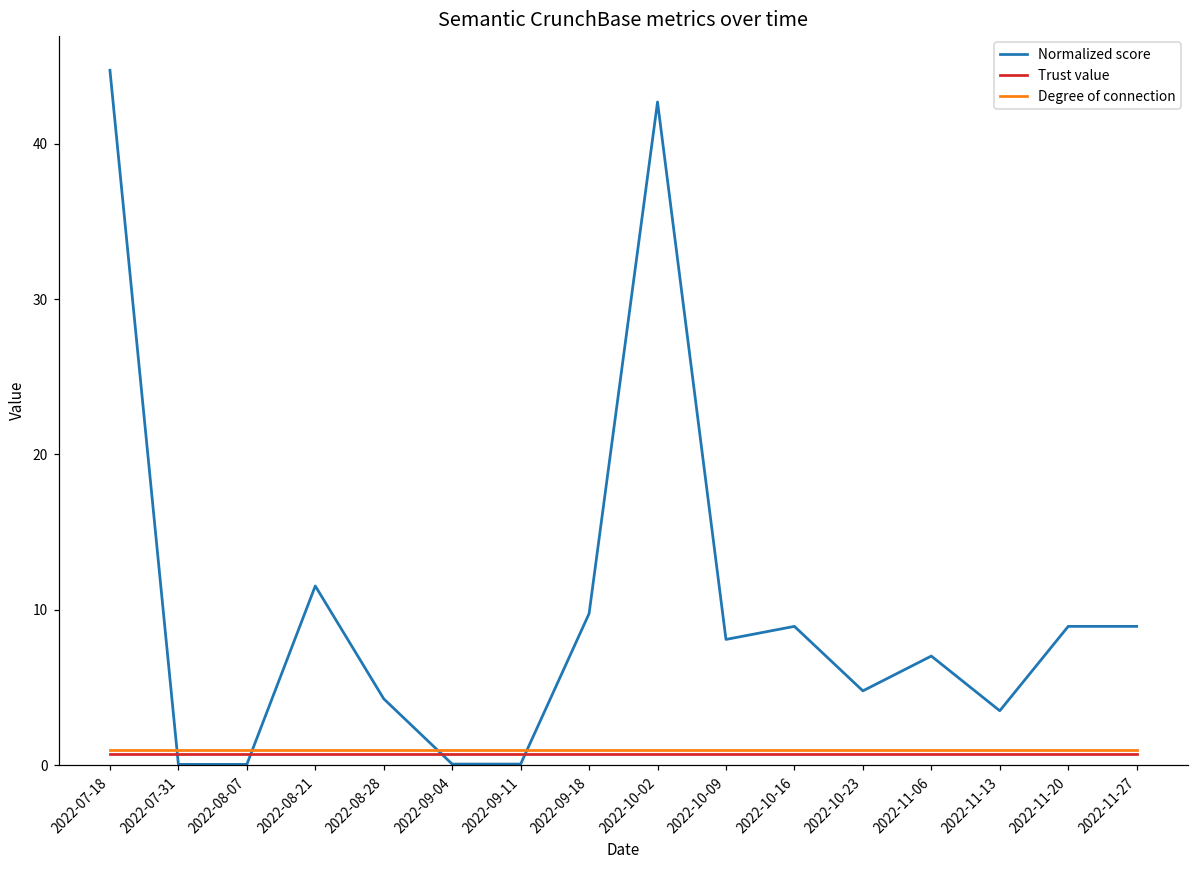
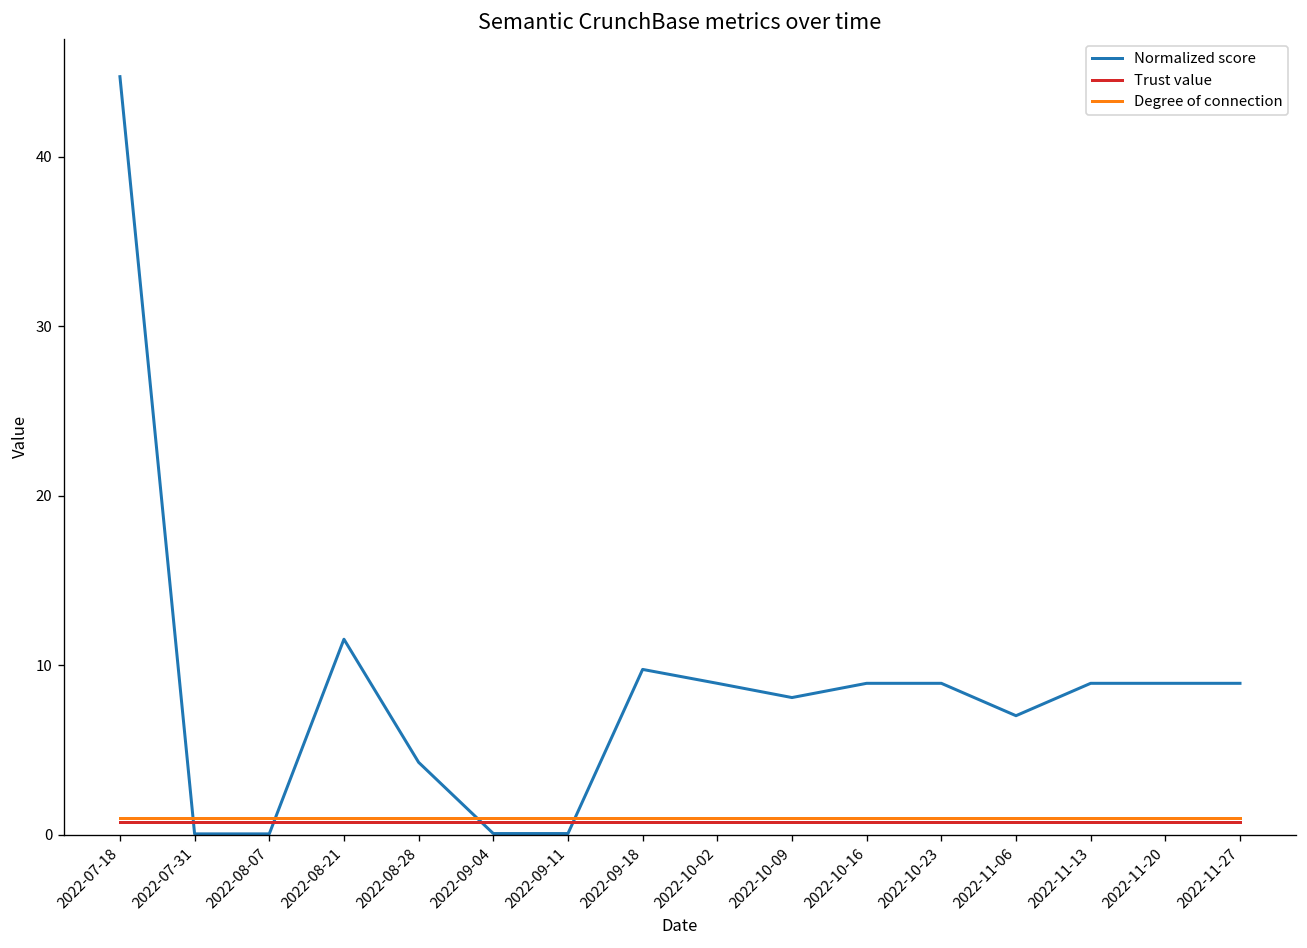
  {
    "Normalized score": {
      "2022-07-18": 44.7,
      "2022-07-31": 0.1,
      "2022-08-07": 0.1,
      "2022-08-21": 11.5,
      "2022-08-28": 4.3,
      "2022-09-04": 0.1,
      "2022-09-11": 0.1,
      "2022-09-18": 9.8,
-     "2022-10-02": 42.7,
+     "2022-10-02": 8.9,
      "2022-10-09": 8.1,
      "2022-10-16": 8.9,
-     "2022-10-23": 4.8,
+     "2022-10-23": 8.9,
      "2022-11-06": 7.0,
-     "2022-11-13": 3.5,
+     "2022-11-13": 8.9,
      "2022-11-20": 8.9,
      "2022-11-27": 8.9
    },
    "Trust value": {
      "2022-07-18": 0.8,
      "2022-07-31": 0.8,
      "2022-08-07": 0.8,
      "2022-08-21": 0.8,
      "2022-08-28": 0.8,
      "2022-09-04": 0.8,
      "2022-09-11": 0.8,
      "2022-09-18": 0.8,
      "2022-10-02": 0.8,
      "2022-10-09": 0.8,
      "2022-10-16": 0.8,
      "2022-10-23": 0.8,
      "2022-11-06": 0.8,
      "2022-11-13": 0.8,
      "2022-11-20": 0.8,
      "2022-11-27": 0.8
    },
    "Degree of connection": {
      "2022-07-18": 1.0,
      "2022-07-31": 1.0,
      "2022-08-07": 1.0,
      "2022-08-21": 1.0,
      "2022-08-28": 1.0,
      "2022-09-04": 1.0,
      "2022-09-11": 1.0,
      "2022-09-18": 1.0,
      "2022-10-02": 1.0,
      "2022-10-09": 1.0,
      "2022-10-16": 1.0,
      "2022-10-23": 1.0,
      "2022-11-06": 1.0,
      "2022-11-13": 1.0,
      "2022-11-20": 1.0,
      "2022-11-27": 1.0
    }
  }
